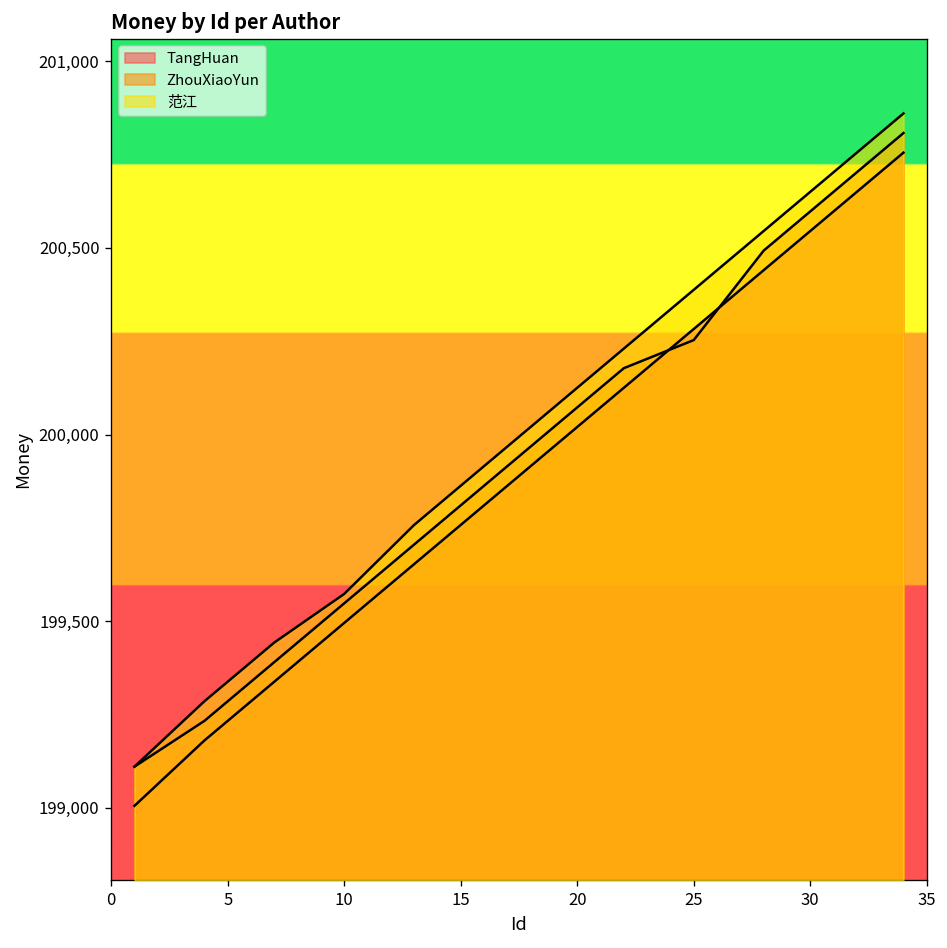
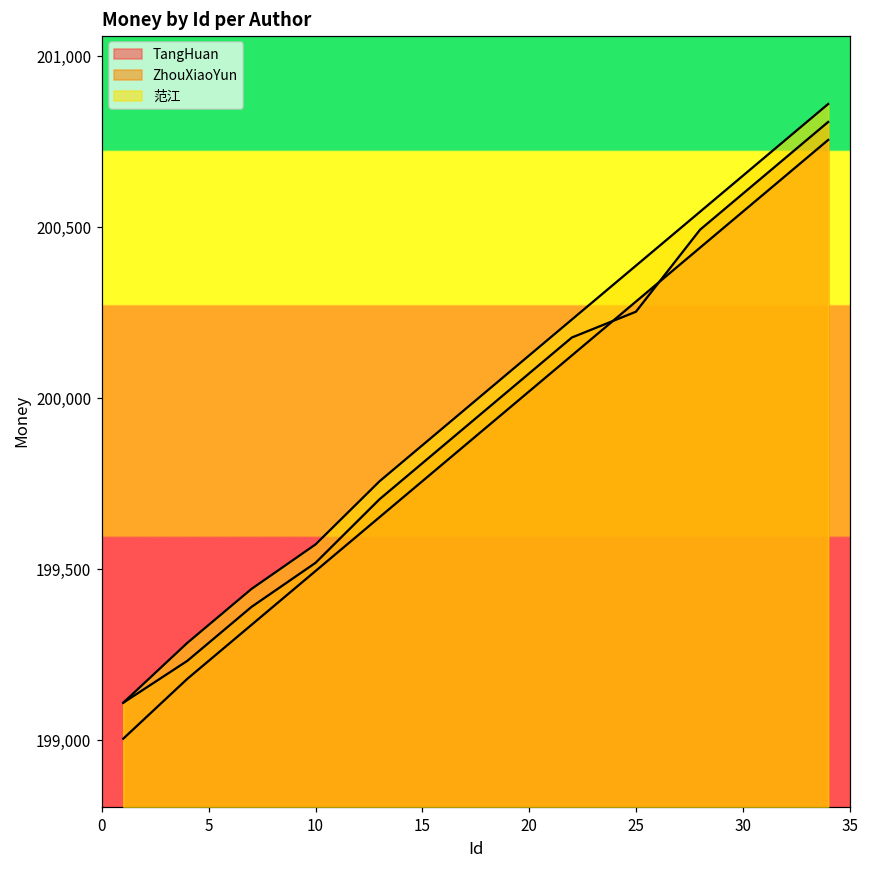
  {
    "TangHuan": {
      "10": "199,500",
      "25": "200,280"
    },
    "ZhouXiaoYun": {
-     "10": "199,550",
+     "10": "199,520",
      "25": "200,250"
    },
    "范江": {
      "10": "199,570",
      "25": "200,390"
    }
  }
